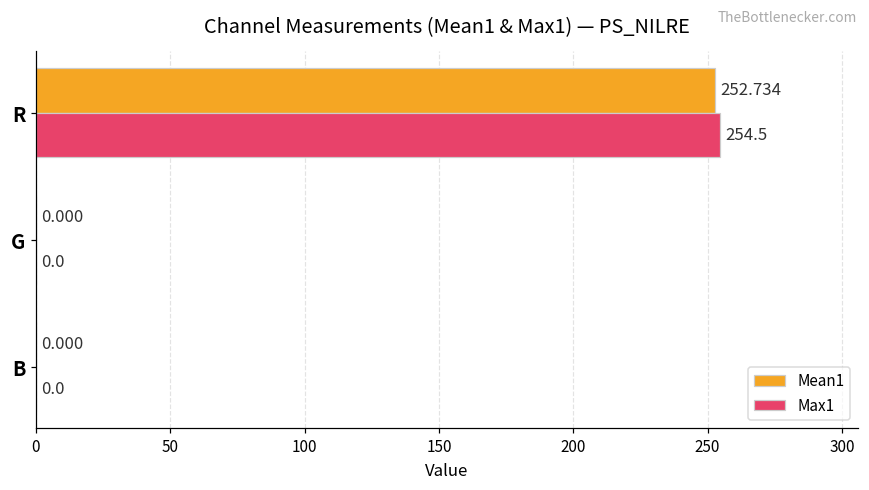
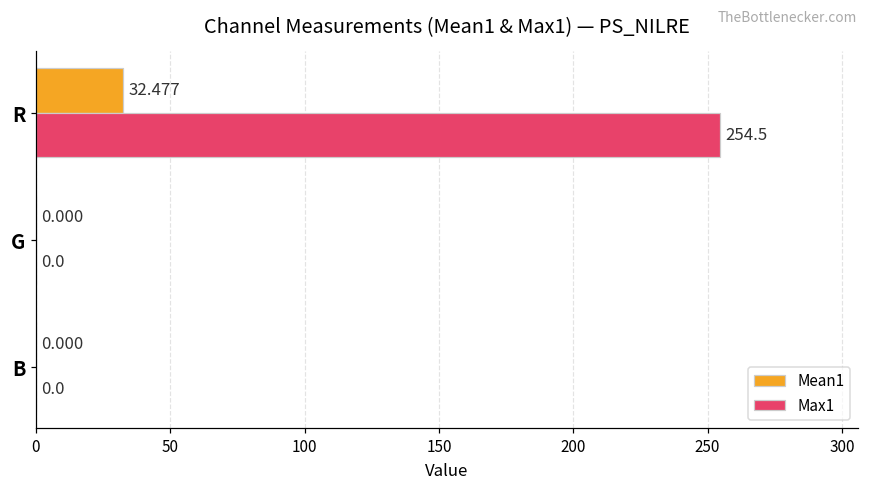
  {
    "Mean1": {
-     "R": 252.734,
+     "R": 32.477,
      "G": 0.000,
      "B": 0.000
    },
    "Max1": {
      "R": 254.5,
      "G": 0.0,
      "B": 0.0
    }
  }
